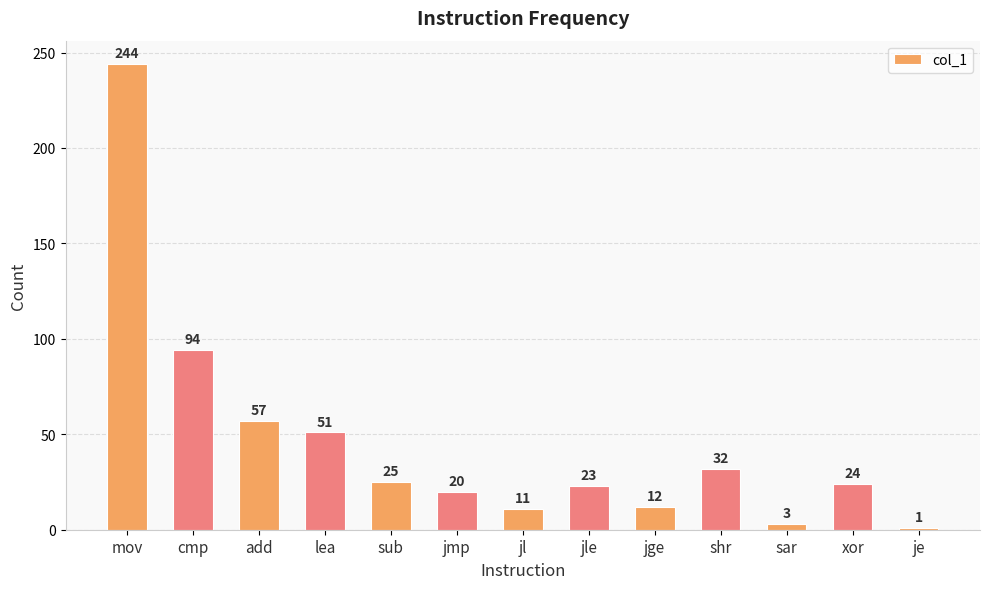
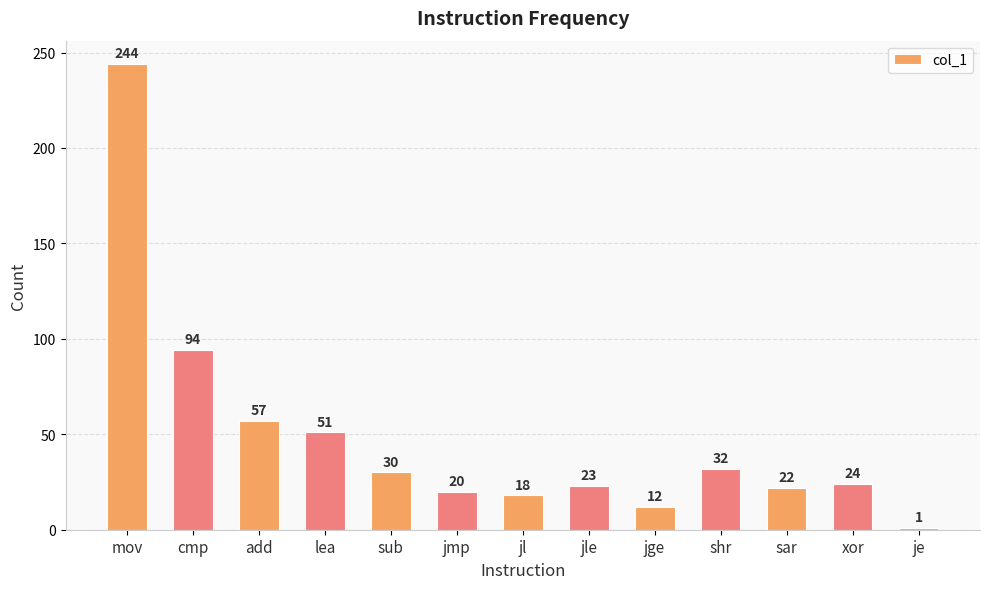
  {
    "mov": 244,
    "cmp": 94,
    "add": 57,
    "lea": 51,
-   "sub": 25,
+   "sub": 30,
    "jmp": 20,
-   "jl": 11,
+   "jl": 18,
    "jle": 23,
    "jge": 12,
    "shr": 32,
-   "sar": 3,
+   "sar": 22,
    "xor": 24,
    "je": 1
  }
